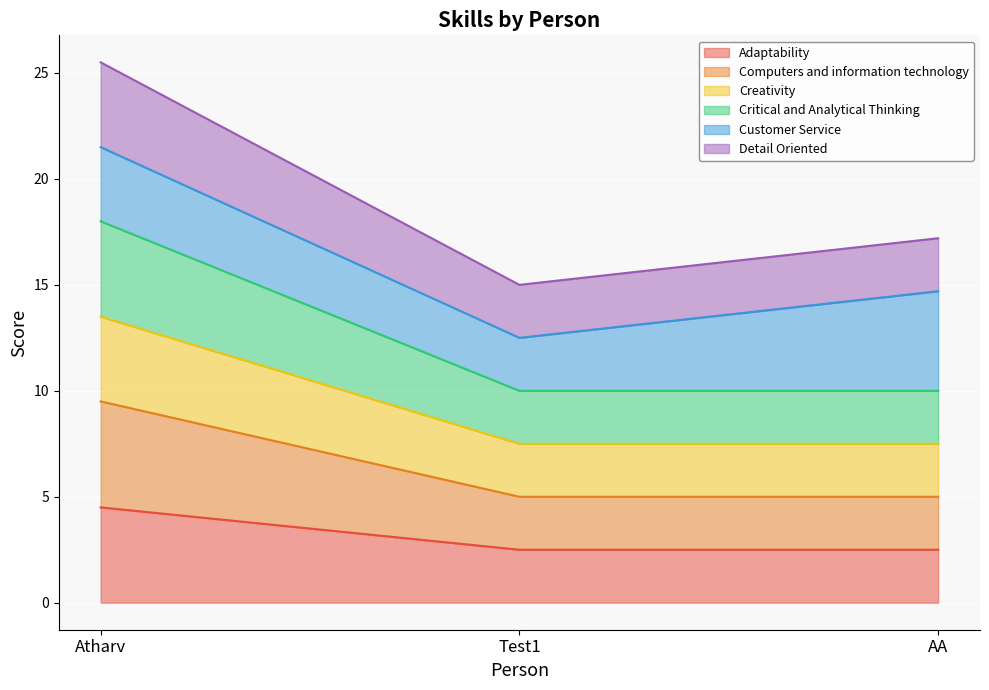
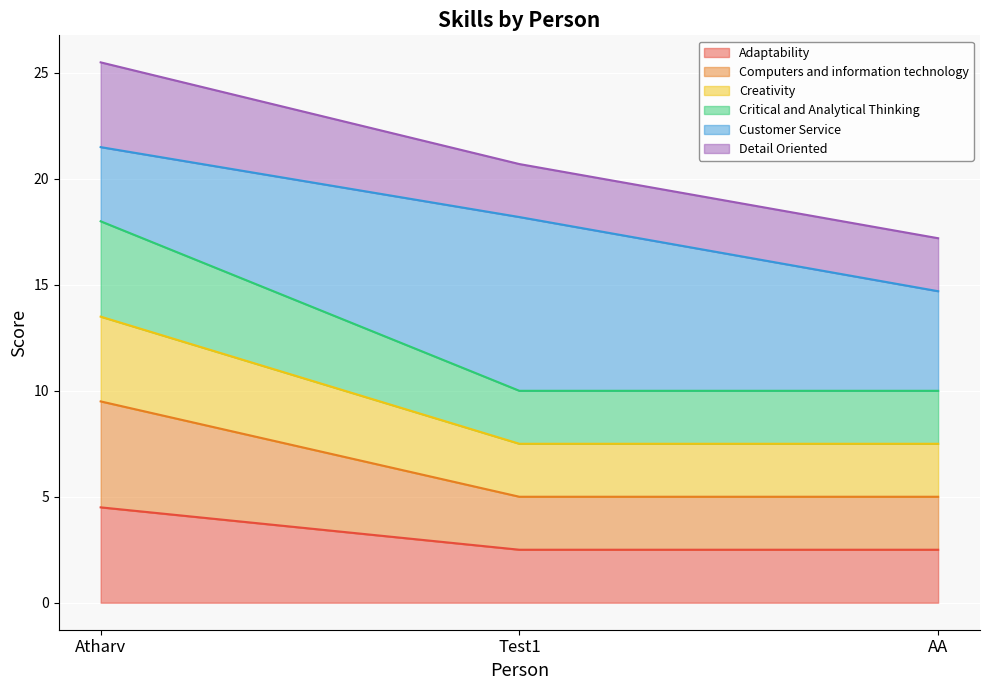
  {
    "Critical and Analytical Thinking": {
      "Atharv": 4.5,
      "Test1": 2.5,
      "AA": 2.5
    },
    "Customer Service": {
      "Atharv": 3.5,
-     "Test1": 2.5,
+     "Test1": 8.2,
      "AA": 4.7
    },
    "Detail Oriented": {
      "Atharv": 4.0,
      "Test1": 2.5,
      "AA": 2.5
    }
  }
